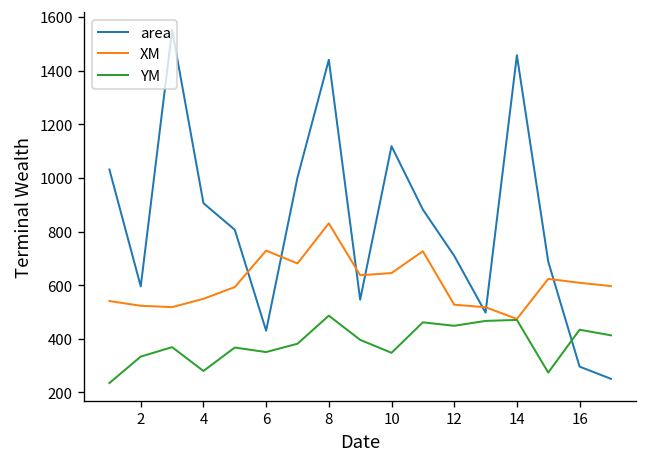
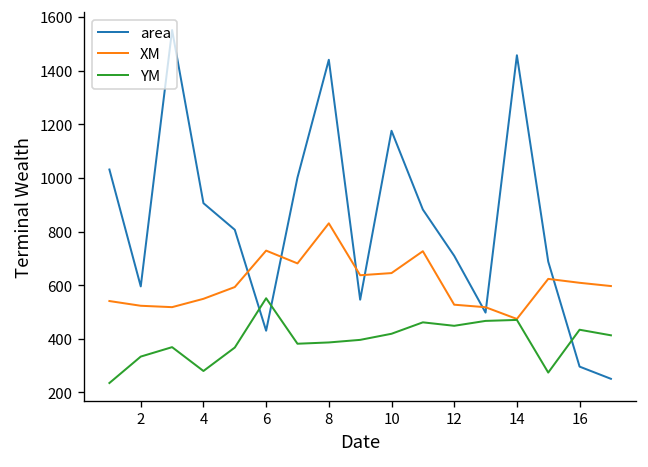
  {
    "area": {
      "2": 600,
      "4": 910,
      "6": 430,
      "8": 1440,
-     "10": 1120,
+     "10": 1180,
      "12": 710,
      "14": 1460,
      "16": 300
    },
    "XM": {
      "2": 520,
      "4": 550,
      "6": 730,
      "8": 830,
      "10": 650,
      "12": 530,
      "16": 610
    },
    "YM": {
      "2": 330,
      "4": 280,
-     "6": 350,
-     "8": 490,
-     "10": 350,
+     "6": 550,
+     "8": 390,
+     "10": 420,
      "12": 450,
      "16": 430
    }
  }
